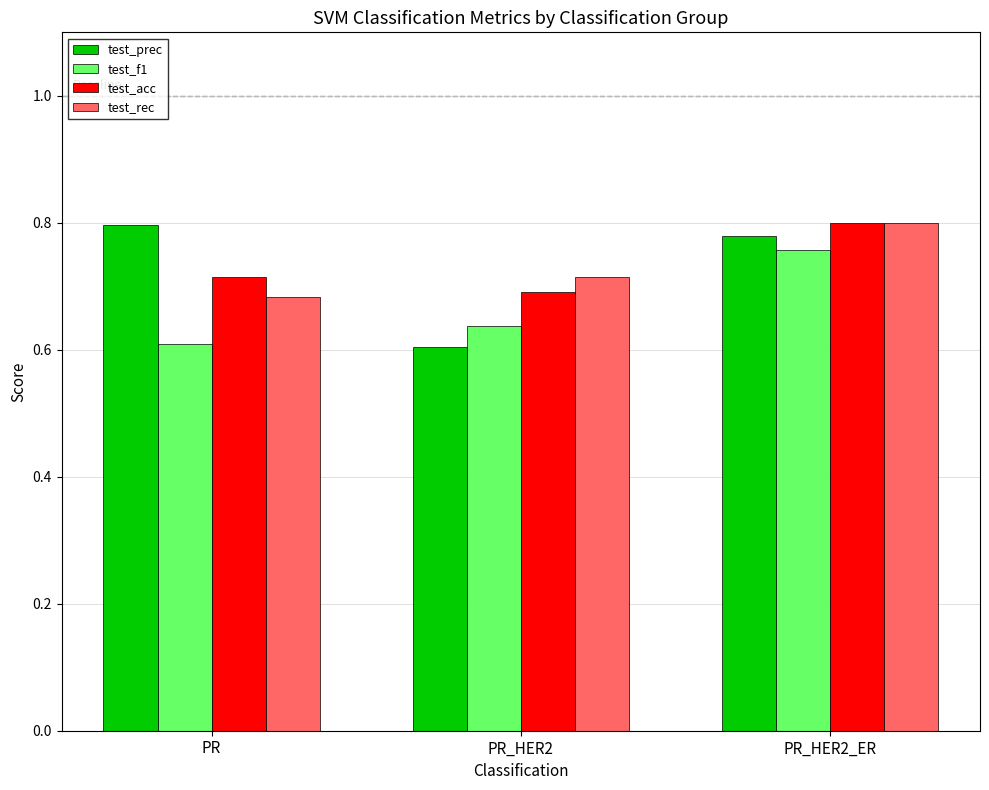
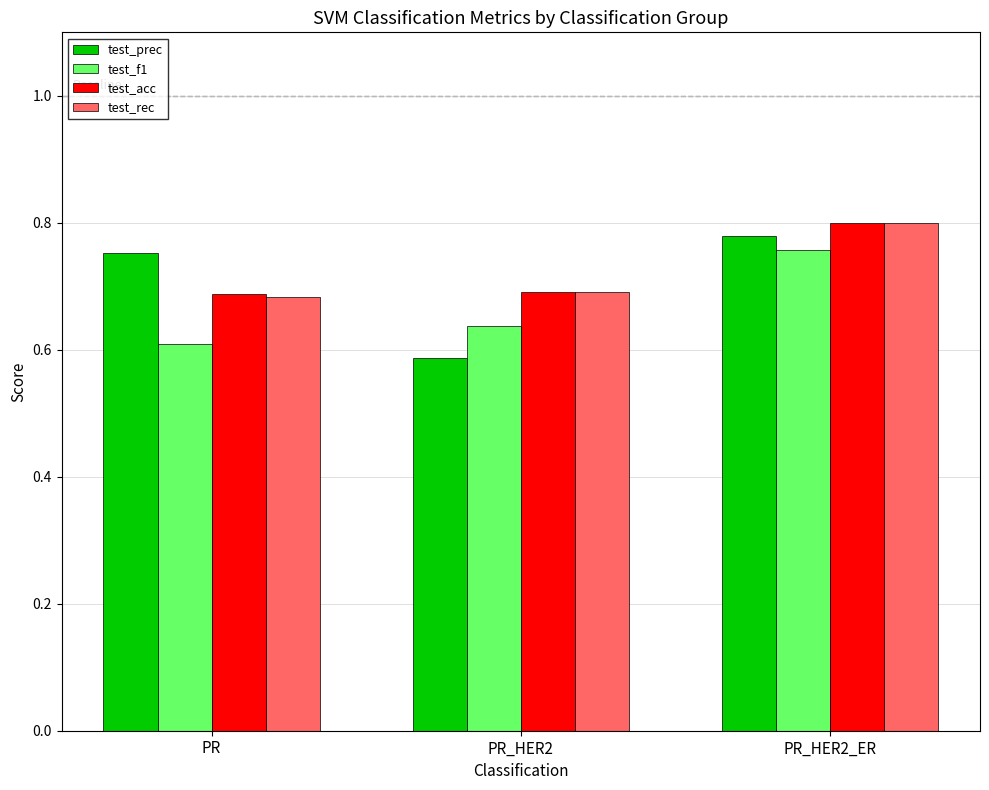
  {
    "test_prec": {
-     "PR": 0.80,
-     "PR_HER2": 0.60,
+     "PR": 0.75,
+     "PR_HER2": 0.59,
      "PR_HER2_ER": 0.78
    },
    "test_f1": {
      "PR": 0.61,
      "PR_HER2": 0.64,
      "PR_HER2_ER": 0.76
    },
    "test_acc": {
-     "PR": 0.71,
+     "PR": 0.69,
      "PR_HER2": 0.69,
      "PR_HER2_ER": 0.80
    },
    "test_rec": {
      "PR": 0.68,
-     "PR_HER2": 0.71,
+     "PR_HER2": 0.69,
      "PR_HER2_ER": 0.80
    }
  }
